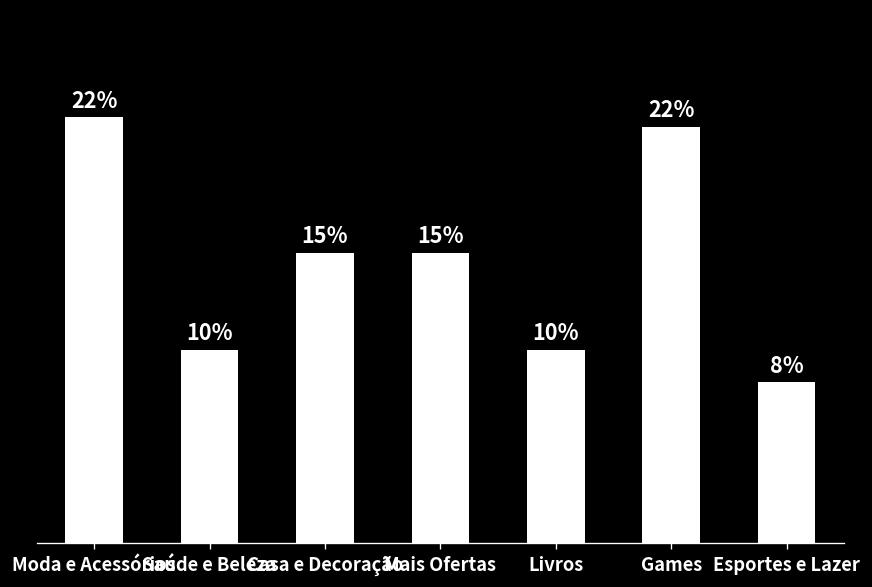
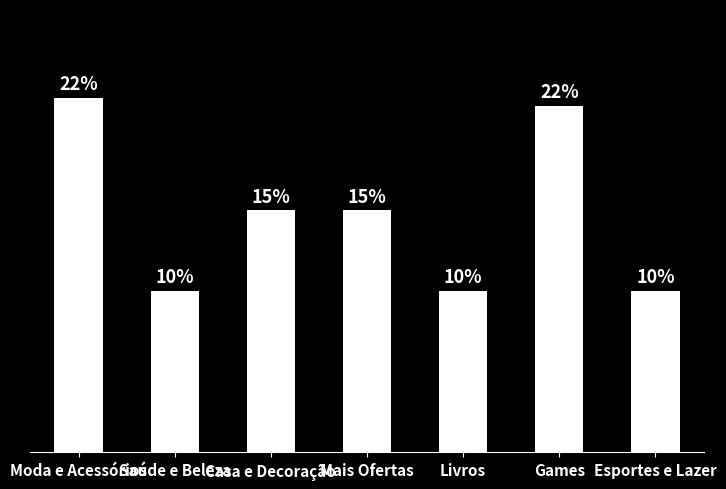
  {
    "Livros": "10%",
    "Games": "22%",
-   "Esportes e Lazer": "8%"
+   "Esportes e Lazer": "10%"
  }
